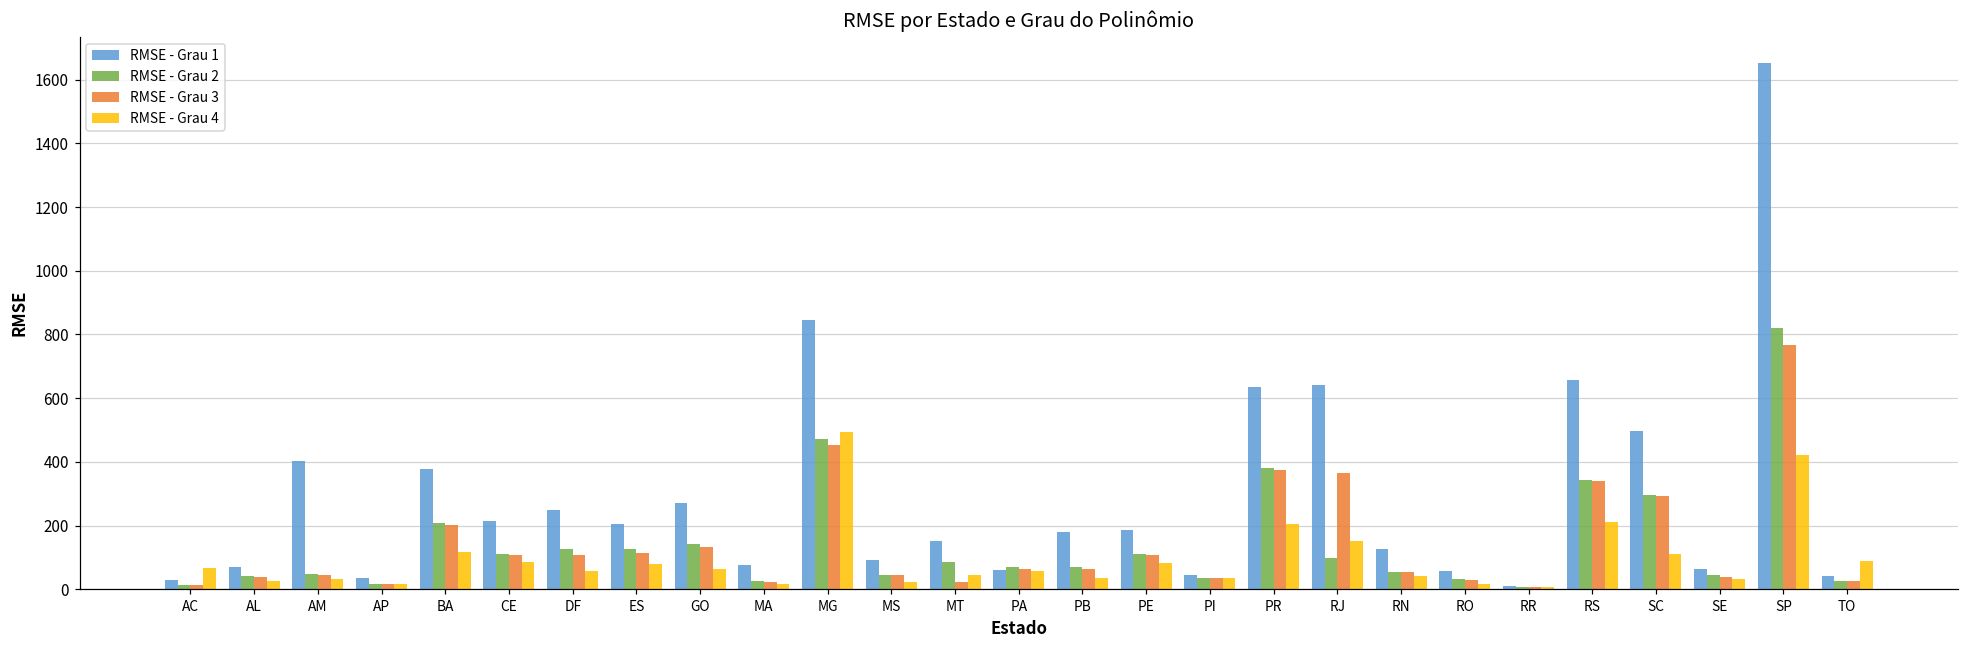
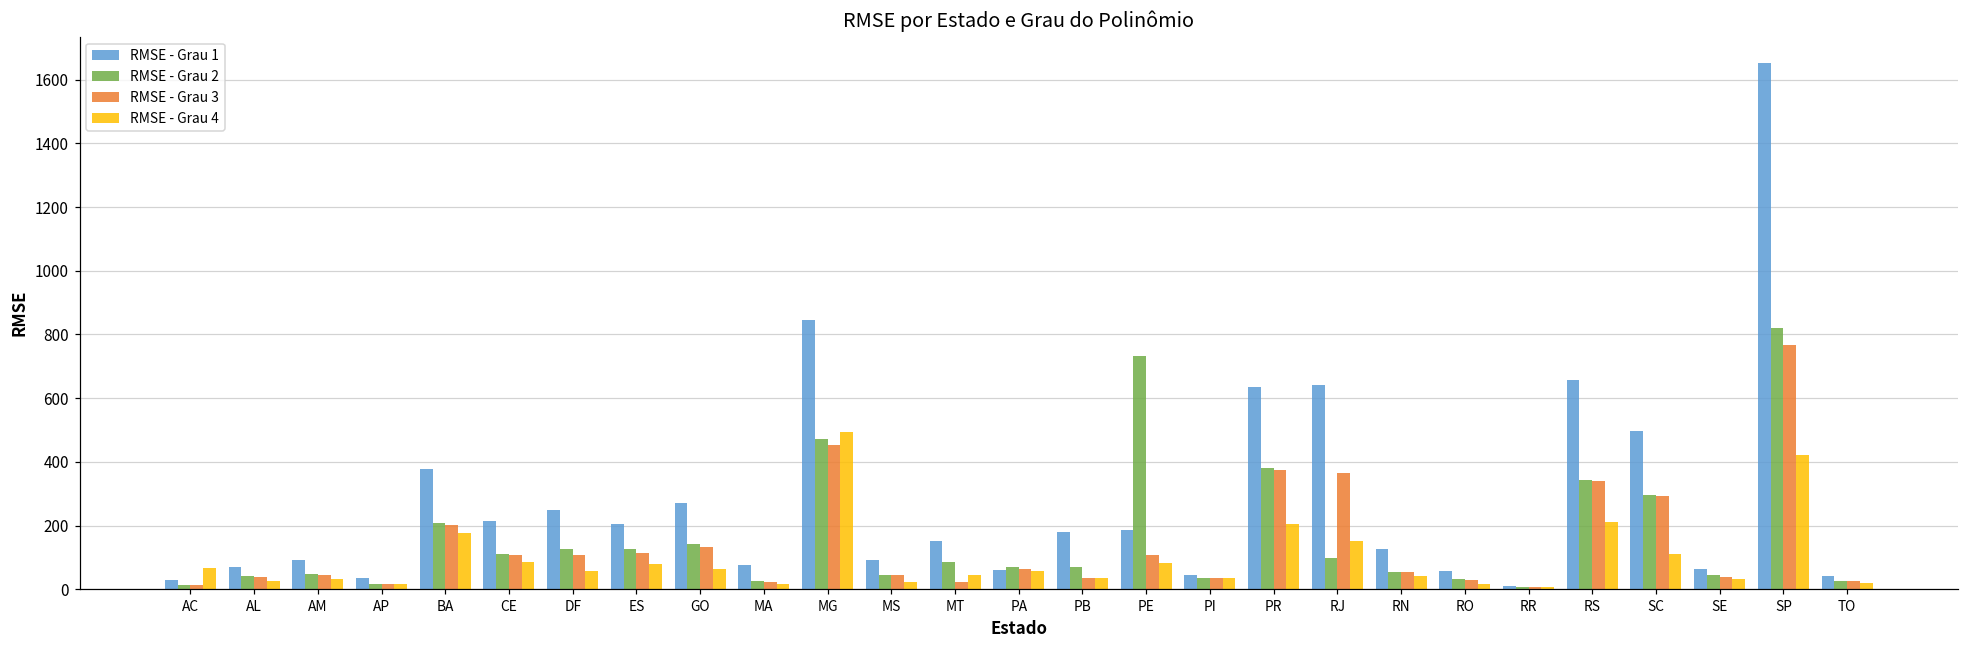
  {
    "RMSE - Grau 1": {
      "AC": 30,
      "AL": 70,
-     "AM": 400,
+     "AM": 90,
      "AP": 40,
      "BA": 380,
      "CE": 220,
      "DF": 250,
      "ES": 210,
      "GO": 270,
      "MA": 80,
      "MG": 850,
      "MS": 90,
      "MT": 150,
      "PA": 60,
      "PB": 180,
      "PE": 190,
      "PI": 40,
      "PR": 640,
      "RJ": 640,
      "RN": 130,
      "RO": 60,
      "RR": 10,
      "RS": 660,
      "SC": 500,
      "SE": 60,
      "SP": 1650,
      "TO": 40
    },
    "RMSE - Grau 2": {
      "AC": 10,
      "AL": 40,
      "AM": 50,
      "AP": 20,
      "BA": 210,
      "CE": 110,
      "DF": 120,
      "ES": 130,
      "GO": 140,
      "MA": 30,
      "MG": 470,
      "MS": 40,
      "MT": 90,
      "PA": 70,
      "PB": 70,
-     "PE": 110,
+     "PE": 730,
      "PI": 30,
      "PR": 380,
      "RJ": 100,
      "RN": 60,
      "RO": 30,
      "RS": 340,
      "SC": 300,
      "SE": 40,
      "SP": 820,
      "TO": 30
    },
    "RMSE - Grau 3": {
      "AC": 10,
      "AL": 40,
      "AM": 50,
      "AP": 20,
      "BA": 200,
      "CE": 110,
      "DF": 110,
      "ES": 110,
      "GO": 130,
      "MA": 20,
      "MG": 450,
      "MS": 40,
      "MT": 20,
      "PA": 70,
-     "PB": 60,
+     "PB": 40,
      "PE": 110,
      "PI": 30,
      "PR": 370,
      "RJ": 370,
      "RN": 60,
      "RO": 30,
      "RS": 340,
      "SC": 290,
      "SE": 40,
      "SP": 770,
      "TO": 30
    },
    "RMSE - Grau 4": {
      "AC": 70,
      "AL": 30,
      "AM": 30,
      "AP": 20,
-     "BA": 120,
+     "BA": 180,
      "CE": 90,
      "DF": 60,
      "ES": 80,
      "GO": 70,
      "MA": 20,
      "MG": 490,
      "MS": 20,
      "MT": 40,
      "PA": 60,
      "PB": 40,
      "PE": 80,
      "PI": 30,
      "PR": 200,
      "RJ": 150,
      "RN": 40,
      "RO": 20,
      "RS": 210,
      "SC": 110,
      "SE": 30,
      "SP": 420,
-     "TO": 90
+     "TO": 20
    }
  }
